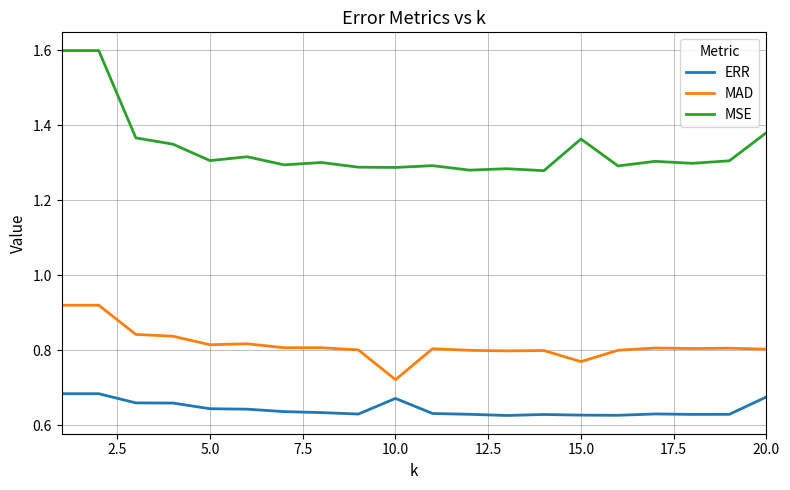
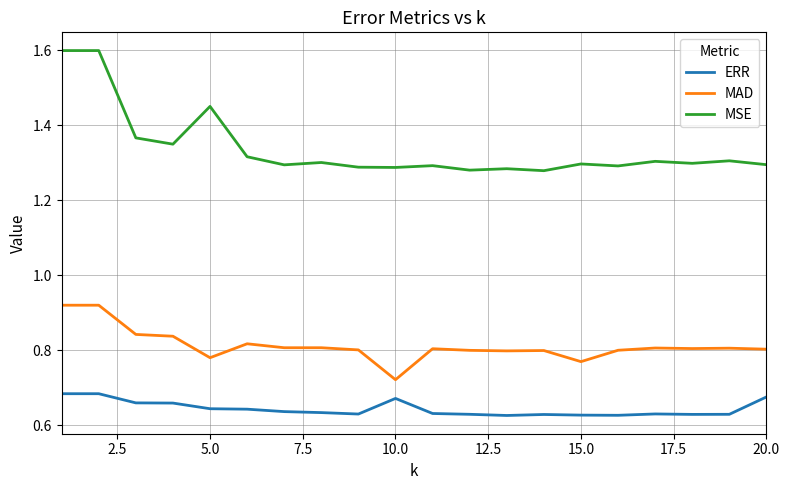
  {
    "ERR": {
      "5.0": 0.64,
      "10.0": 0.67,
      "15.0": 0.63,
      "20.0": 0.68
    },
    "MAD": {
-     "5.0": 0.81,
+     "5.0": 0.78,
      "10.0": 0.72,
      "15.0": 0.77,
      "20.0": 0.80
    },
    "MSE": {
-     "5.0": 1.31,
+     "5.0": 1.45,
      "10.0": 1.29,
-     "15.0": 1.36,
-     "20.0": 1.38
+     "15.0": 1.30,
+     "20.0": 1.29
    }
  }
